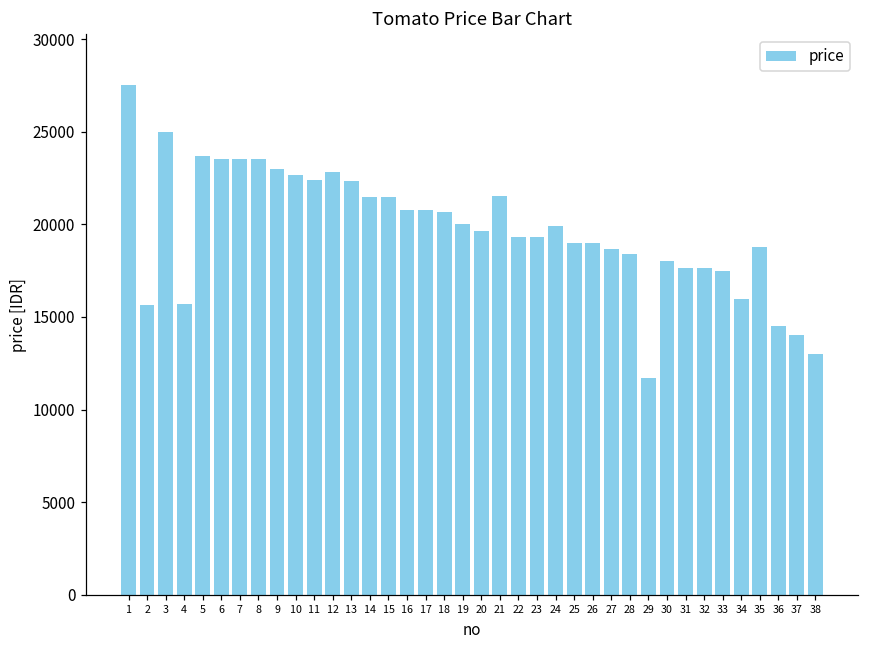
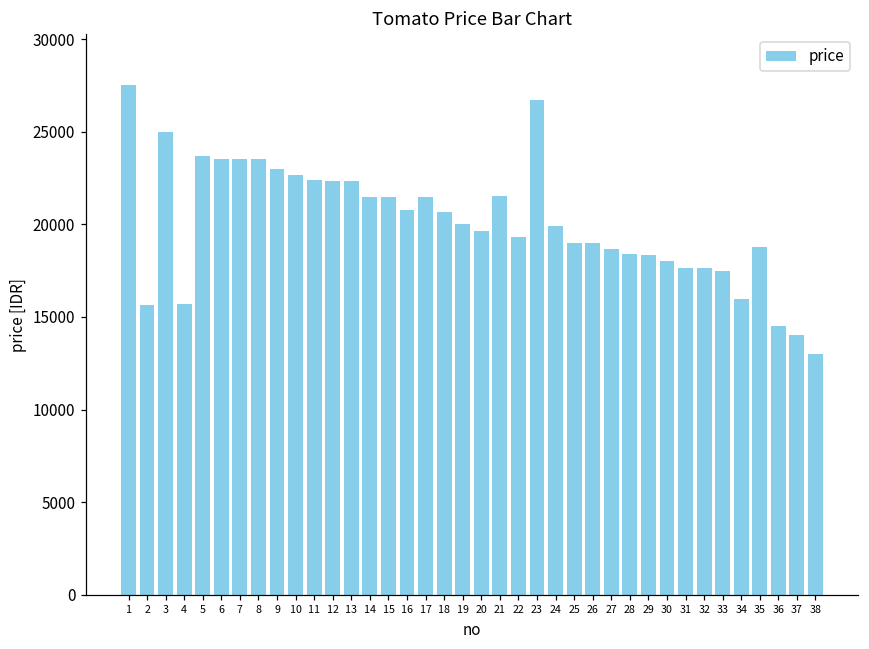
  {
    "1": 27500,
    "2": 15600,
    "3": 25000,
    "4": 15700,
    "5": 23700,
    "6": 23500,
    "7": 23500,
    "8": 23500,
    "9": 23000,
    "10": 22700,
    "11": 22400,
-   "12": 22800,
+   "12": 22300,
    "13": 22300,
    "14": 21500,
    "15": 21500,
    "16": 20800,
-   "17": 20800,
+   "17": 21500,
    "18": 20700,
    "19": 20000,
    "20": 19600,
    "21": 21500,
    "22": 19300,
-   "23": 19300,
+   "23": 26700,
    "24": 19900,
    "25": 19000,
    "26": 19000,
    "27": 18700,
    "28": 18400,
-   "29": 11700,
+   "29": 18300,
    "30": 18000,
    "31": 17700,
    "32": 17700,
    "33": 17500,
    "34": 16000,
    "35": 18800,
    "36": 14500,
    "37": 14000,
    "38": 13000
  }
